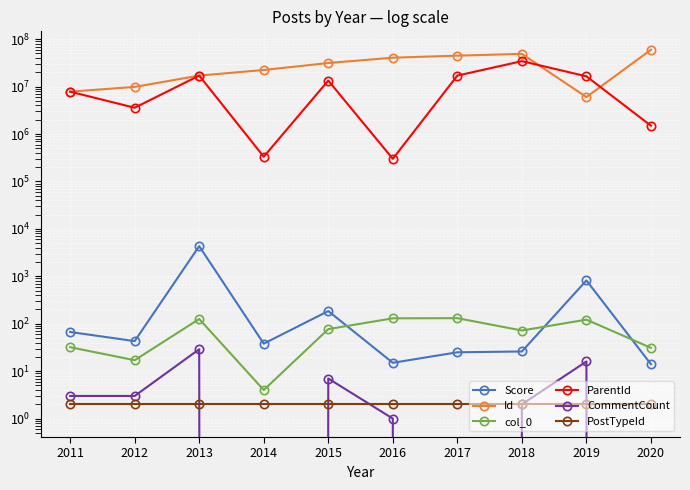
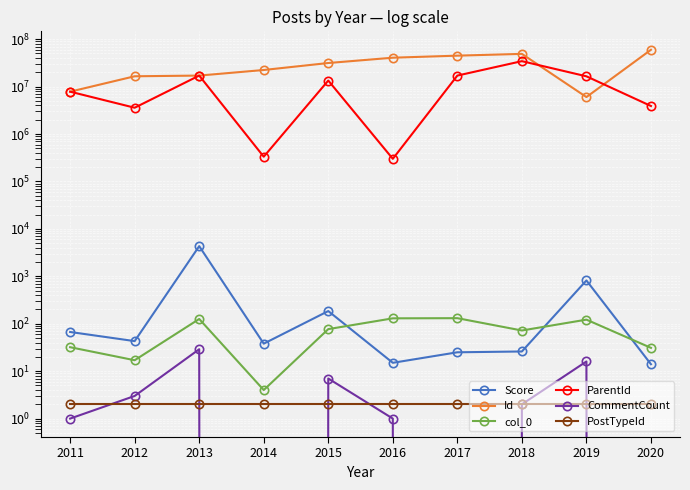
  {
    "Score": {
      "2011": 70,
      "2012": 40,
      "2013": 4000,
      "2014": 40,
      "2015": 190,
      "2016": 15,
      "2017": 30,
      "2018": 30,
      "2019": 800,
      "2020": 14
    },
    "Id": {
-     "2012": 10000000,
+     "2012": 17000000,
      "2014": 20000000,
      "2015": 30000000,
      "2016": 40000000,
      "2017": 40000000,
      "2018": 50000000,
      "2019": 6000000,
      "2020": 60000000
    },
    "col_0": {
      "2011": 30,
      "2012": 17,
      "2013": 130,
      "2014": 4,
      "2015": 80,
      "2016": 130,
      "2017": 130,
      "2018": 70,
      "2019": 120,
      "2020": 30
    },
    "ParentId": {
      "2012": 4000000,
      "2014": 300000,
      "2015": 13000000,
      "2016": 300000,
      "2017": 17000000,
      "2018": 30000000,
      "2019": 16000000,
-     "2020": 1500000
+     "2020": 4000000
    },
    "CommentCount": {
-     "2011": 3,
+     "2011": 1,
      "2012": 3,
      "2013": 30,
      "2015": 7,
      "2016": 1,
      "2019": 16
    },
    "PostTypeId": {
      "2011": 2,
      "2012": 2,
      "2013": 2,
      "2014": 2,
      "2015": 2,
      "2016": 2,
      "2017": 2
    }
  }
